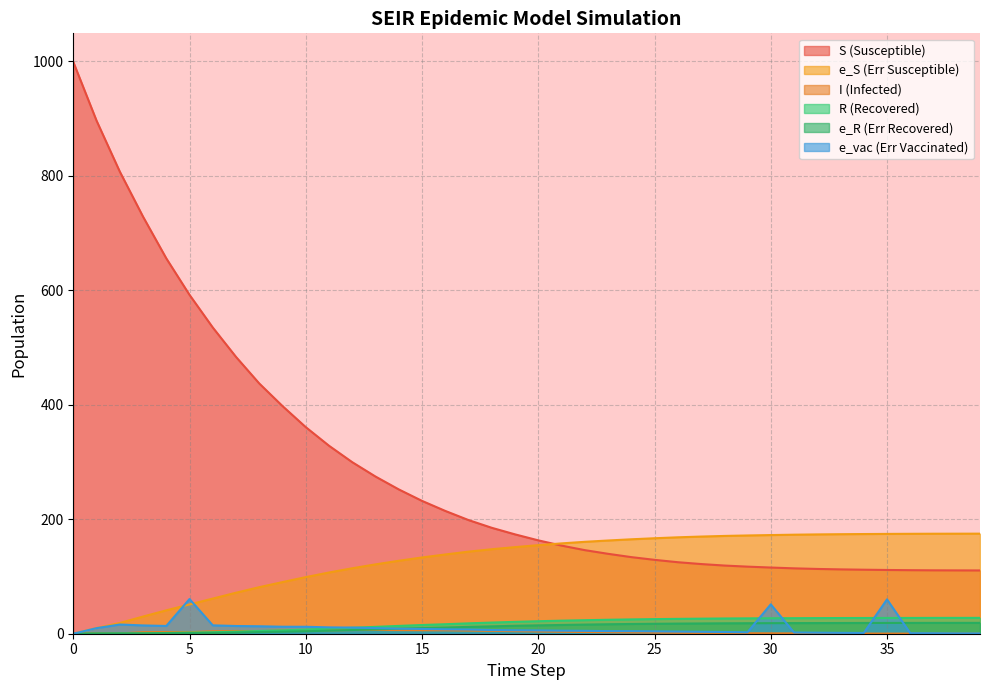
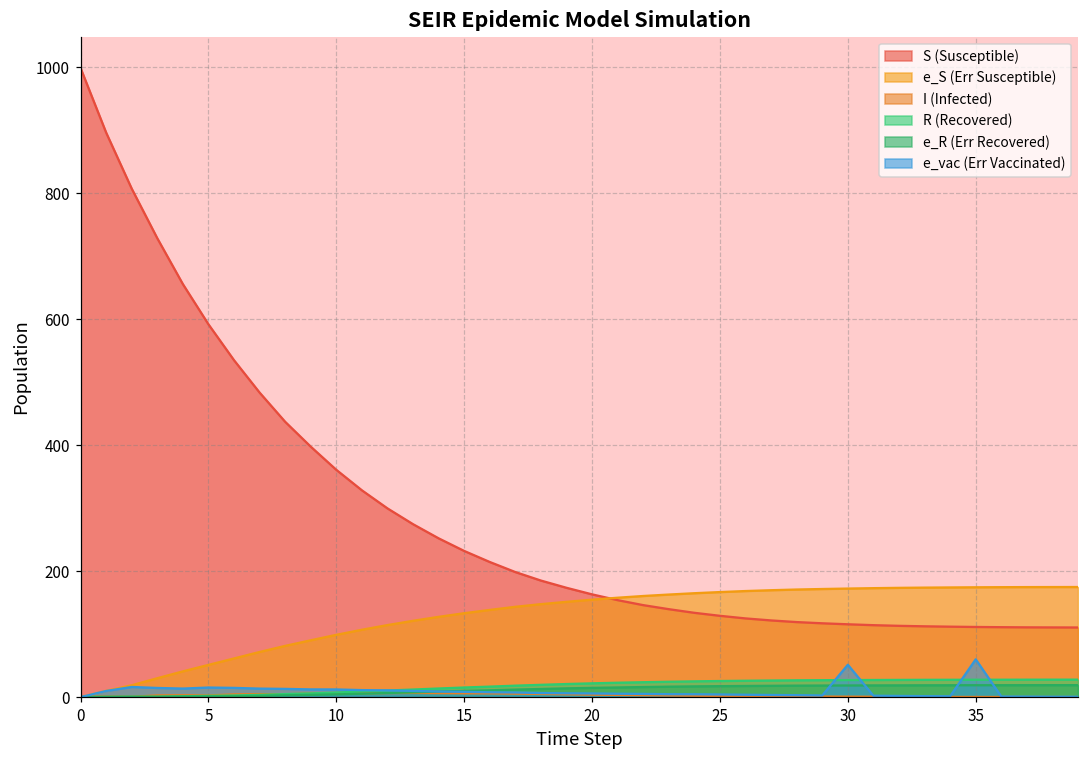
  {
    "e_vac (Err Vaccinated)": {
-     "5": 60,
+     "5": 20,
      "10": 10,
      "30": 50,
      "35": 60
    }
  }
